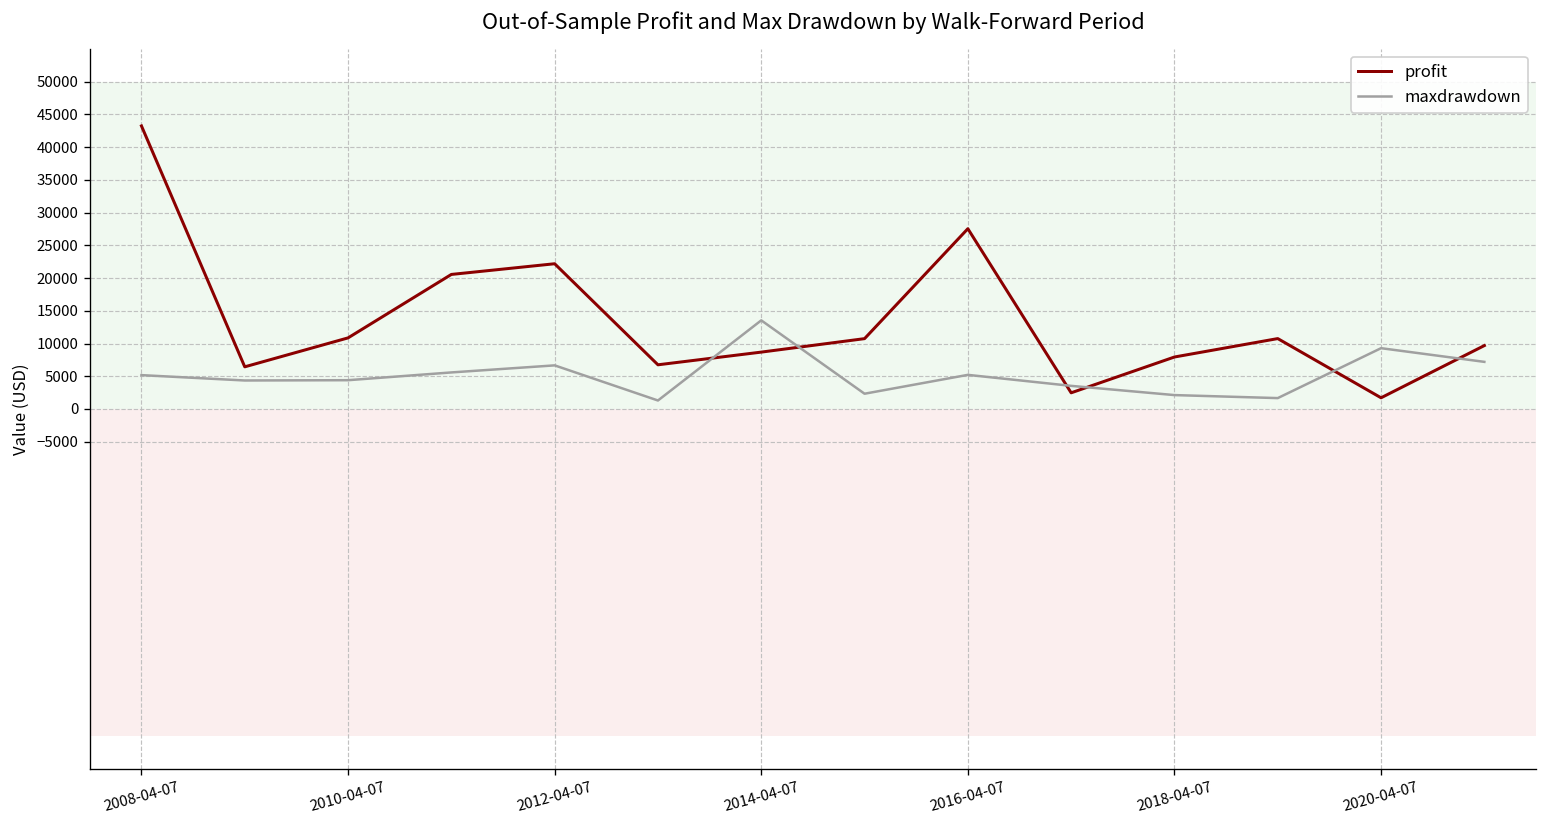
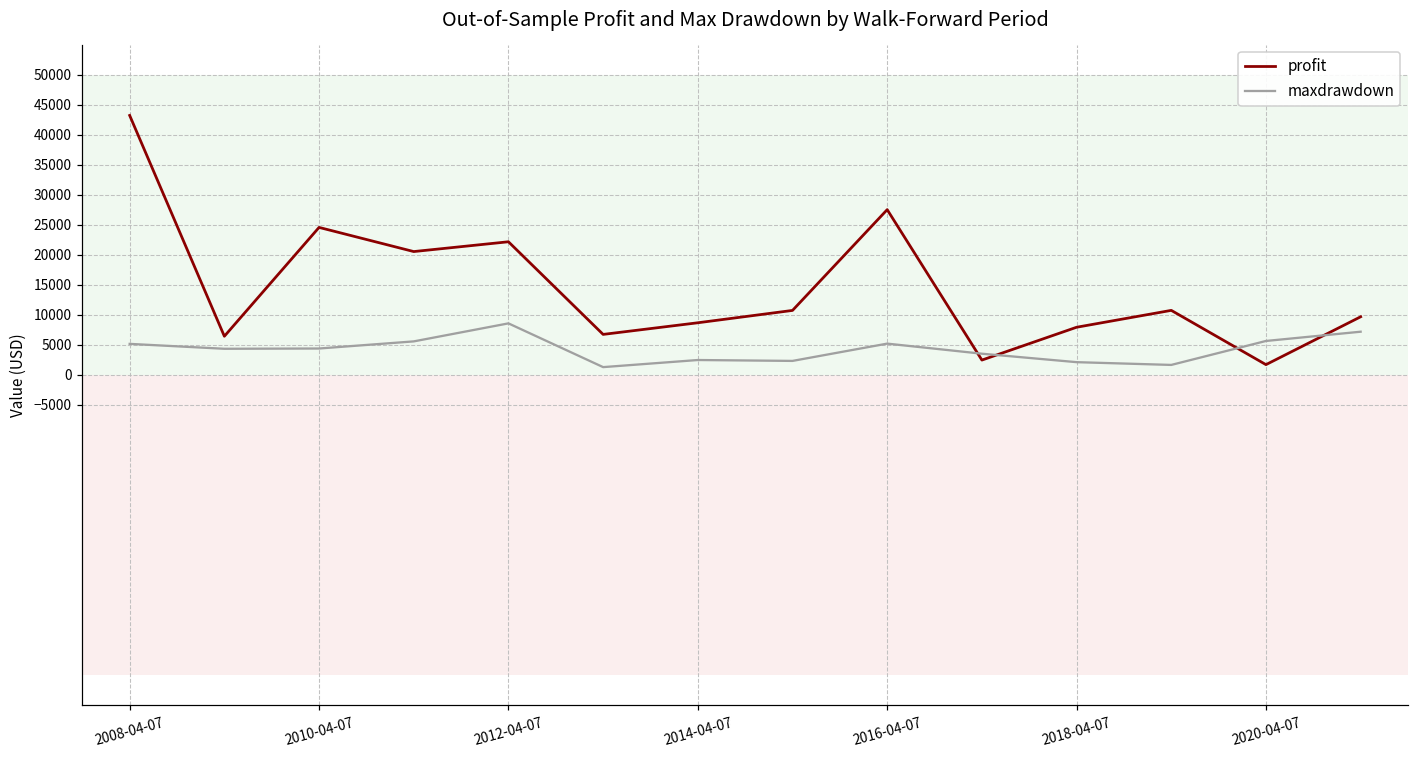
  {
    "profit": {
      "2008-04-07": 43000,
-     "2010-04-07": 11000,
+     "2010-04-07": 25000,
      "2012-04-07": 22000,
      "2014-04-07": 9000,
      "2016-04-07": 28000,
      "2018-04-07": 8000,
      "2020-04-07": 2000
    },
    "maxdrawdown": {
      "2008-04-07": 5000,
      "2010-04-07": 4000,
-     "2012-04-07": 7000,
-     "2014-04-07": 14000,
+     "2012-04-07": 9000,
+     "2014-04-07": 2000,
      "2016-04-07": 5000,
      "2018-04-07": 2000,
-     "2020-04-07": 9000
+     "2020-04-07": 6000
    }
  }
